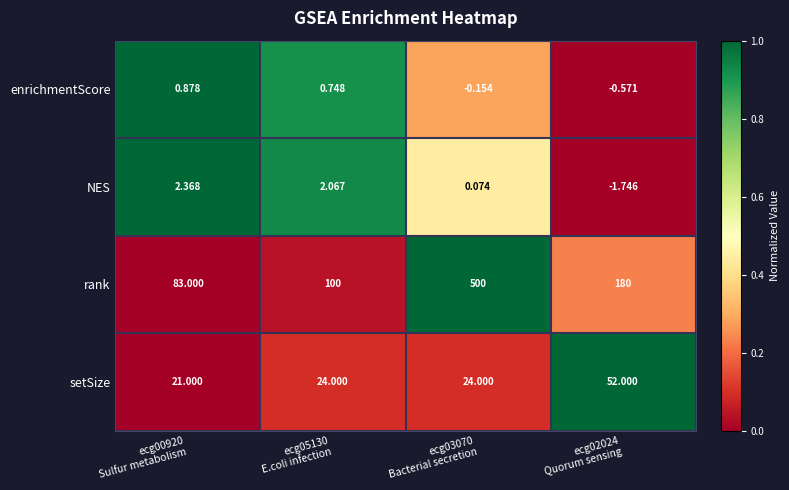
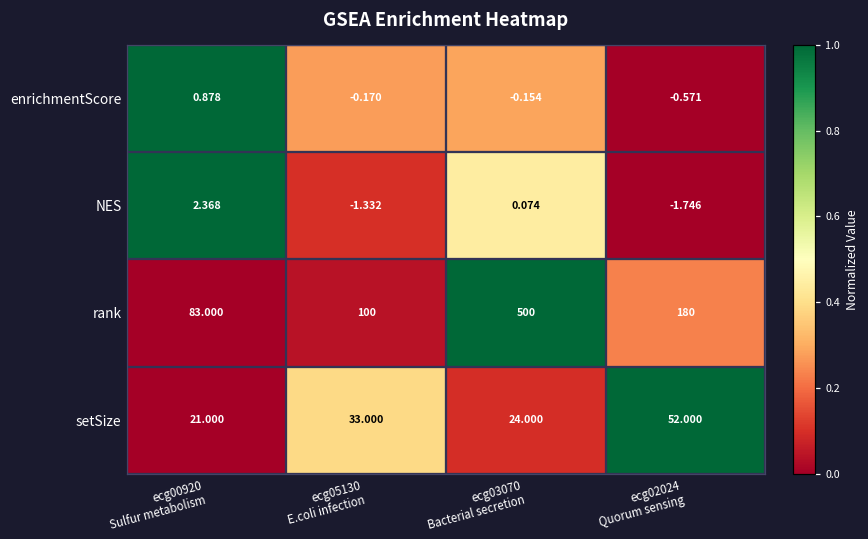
  {
    "enrichmentScore": {
      "ecg00920 Sulfur metabolism": 0.878,
-     "ecg05130 E.coli infection": 0.748,
+     "ecg05130 E.coli infection": -0.170,
      "ecg03070 Bacterial secretion": -0.154,
      "ecg02024 Quorum sensing": -0.571
    },
    "NES": {
      "ecg00920 Sulfur metabolism": 2.368,
-     "ecg05130 E.coli infection": 2.067,
+     "ecg05130 E.coli infection": -1.332,
      "ecg03070 Bacterial secretion": 0.074,
      "ecg02024 Quorum sensing": -1.746
    },
    "rank": {
      "ecg00920 Sulfur metabolism": 83.000,
      "ecg05130 E.coli infection": 100,
      "ecg03070 Bacterial secretion": 500,
      "ecg02024 Quorum sensing": 180
    },
    "setSize": {
      "ecg00920 Sulfur metabolism": 21.000,
-     "ecg05130 E.coli infection": 24.000,
+     "ecg05130 E.coli infection": 33.000,
      "ecg03070 Bacterial secretion": 24.000,
      "ecg02024 Quorum sensing": 52.000
    }
  }
